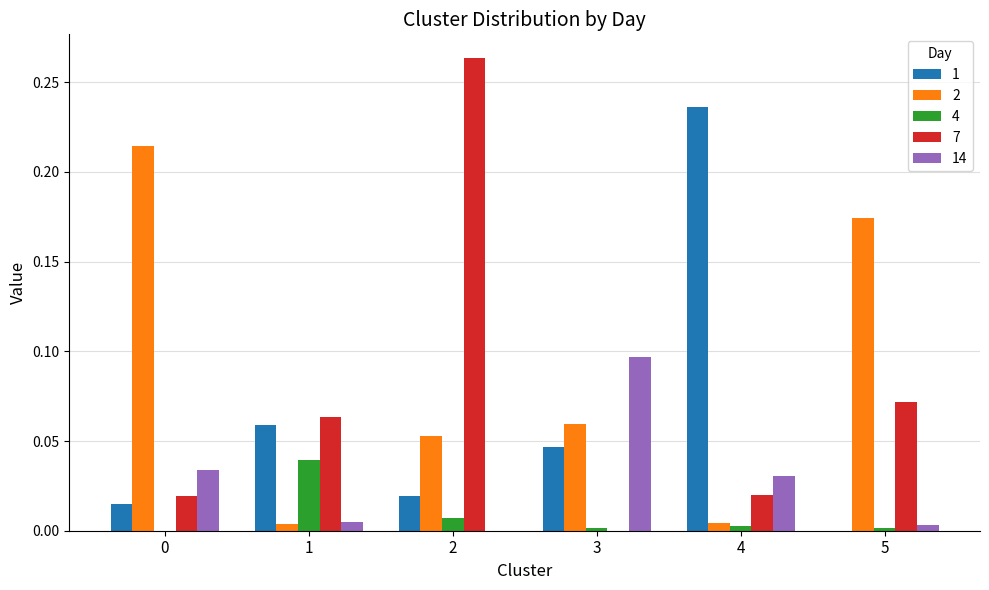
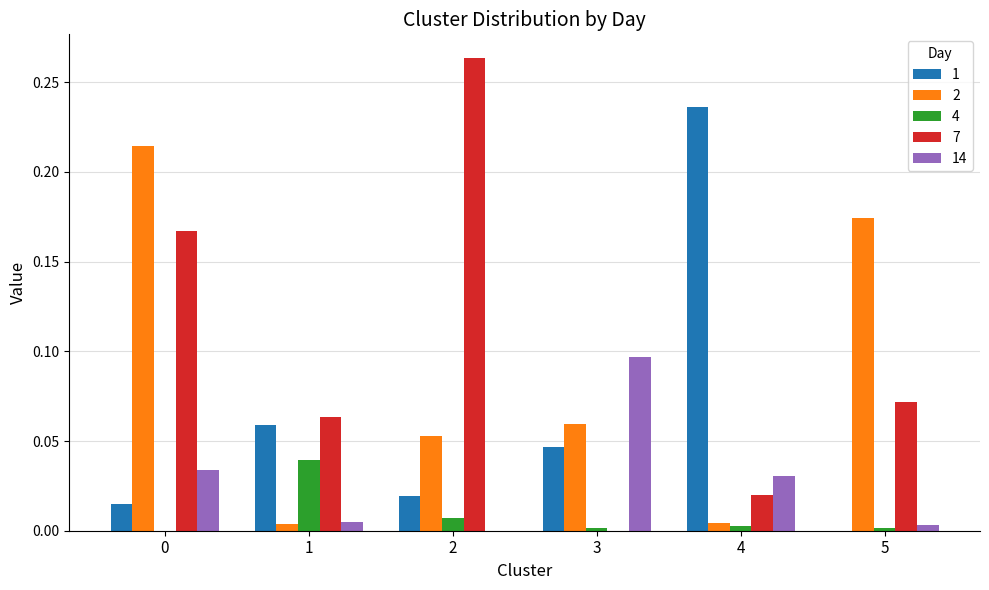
  {
    "1": {
      "0": 0.015,
      "1": 0.059,
      "2": 0.019,
      "3": 0.047,
      "4": 0.236,
      "5": 0.000
    },
    "2": {
      "0": 0.215,
      "1": 0.004,
      "2": 0.053,
      "3": 0.060,
      "4": 0.004,
      "5": 0.175
    },
    "4": {
      "0": 0.000,
      "1": 0.039,
      "2": 0.007,
      "4": 0.003,
      "5": 0.001
    },
    "7": {
-     "0": 0.019,
+     "0": 0.167,
      "1": 0.063,
      "2": 0.264,
      "3": 0.000,
      "4": 0.020,
      "5": 0.072
    },
    "14": {
      "0": 0.034,
      "1": 0.005,
      "2": 0.000,
      "3": 0.097,
      "4": 0.031,
      "5": 0.003
    }
  }
